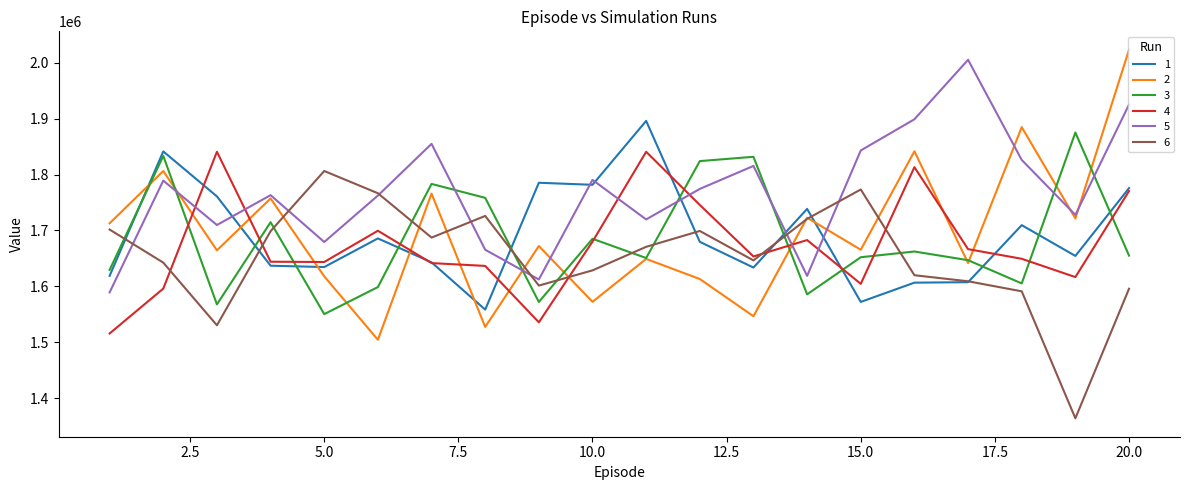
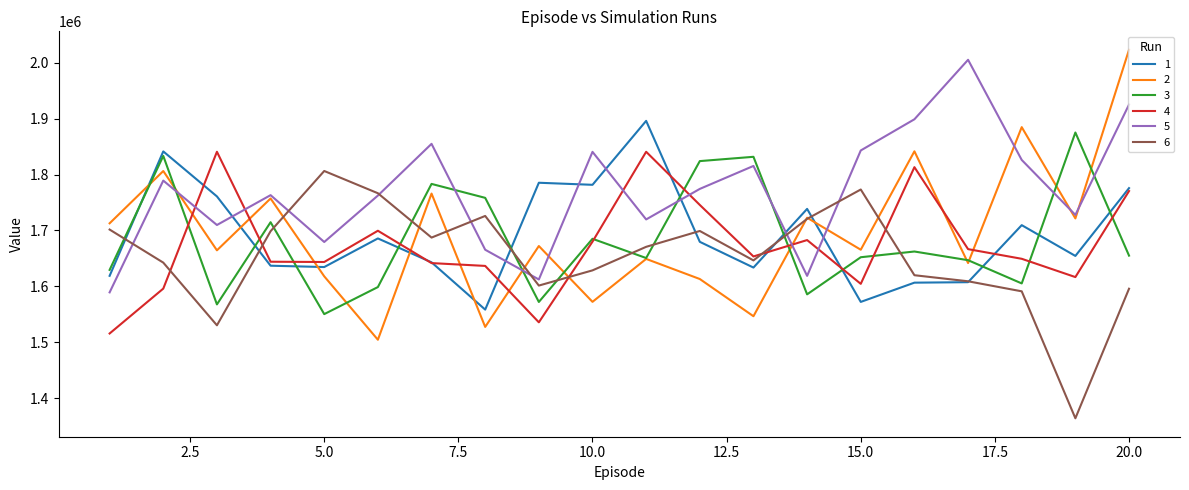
  {
    "1": {
      "5.0": 1630000,
      "10.0": 1780000,
      "15.0": 1570000,
      "20.0": 1780000
    },
    "2": {
      "5.0": 1620000,
      "10.0": 1570000,
      "15.0": 1670000
    },
    "3": {
      "5.0": 1550000,
      "10.0": 1690000,
      "15.0": 1650000,
      "20.0": 1650000
    },
    "4": {
      "5.0": 1640000,
      "10.0": 1680000,
      "15.0": 1600000,
      "20.0": 1770000
    },
    "5": {
      "5.0": 1680000,
-     "10.0": 1790000,
+     "10.0": 1840000,
      "15.0": 1840000
    },
    "6": {
      "5.0": 1810000,
      "10.0": 1630000,
      "15.0": 1770000,
      "20.0": 1600000
    }
  }
